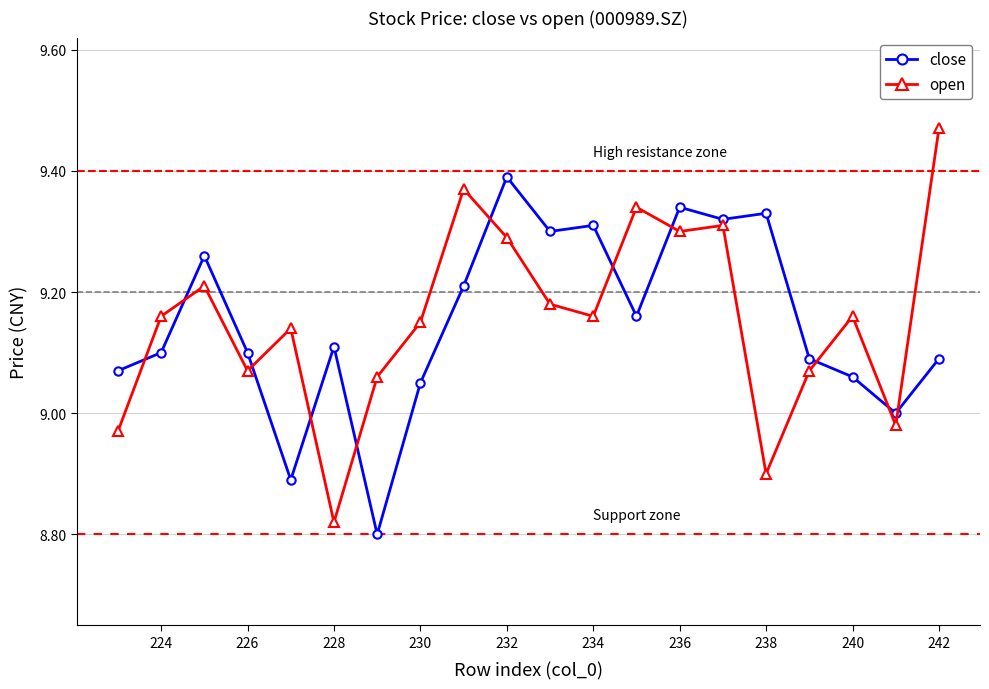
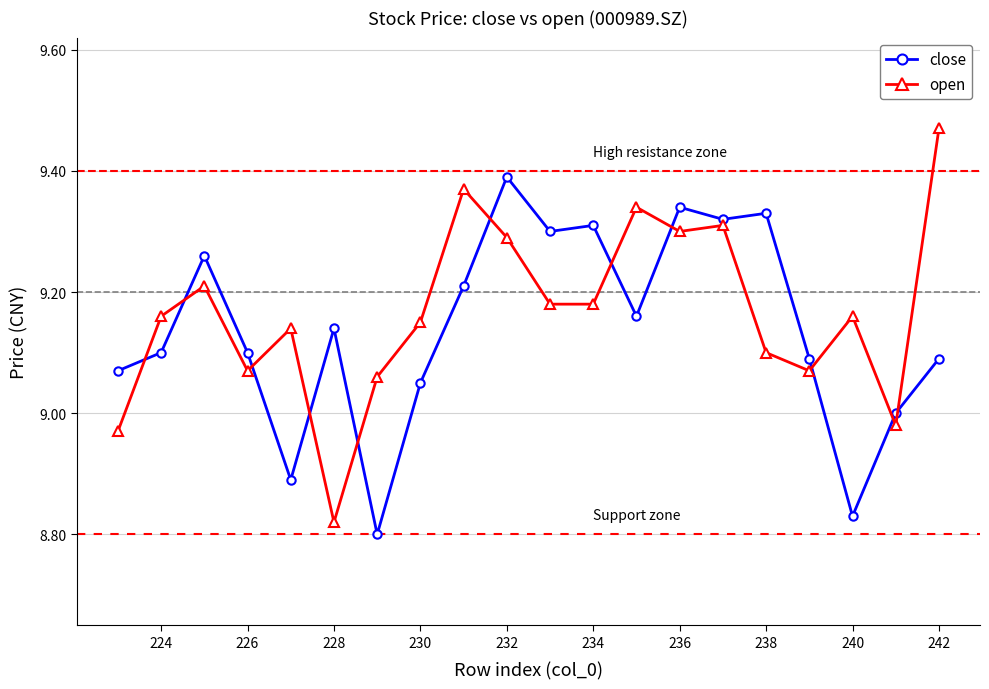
  {
    "close": {
      "224": 9.10,
      "226": 9.10,
-     "228": 9.11,
+     "228": 9.14,
      "230": 9.05,
      "232": 9.39,
      "234": 9.31,
      "236": 9.34,
      "238": 9.33,
-     "240": 9.06,
+     "240": 8.83,
      "242": 9.09
    },
    "open": {
      "224": 9.16,
      "226": 9.07,
      "228": 8.82,
      "230": 9.15,
      "232": 9.29,
-     "234": 9.16,
+     "234": 9.18,
      "236": 9.30,
-     "238": 8.9,
+     "238": 9.1,
      "240": 9.16,
      "242": 9.47
    }
  }
